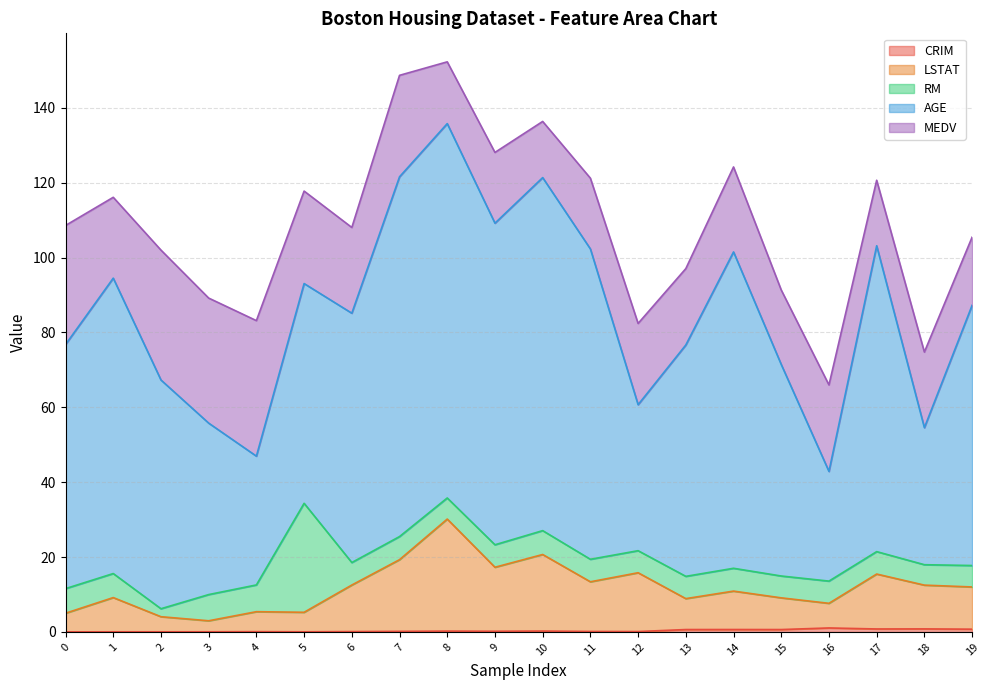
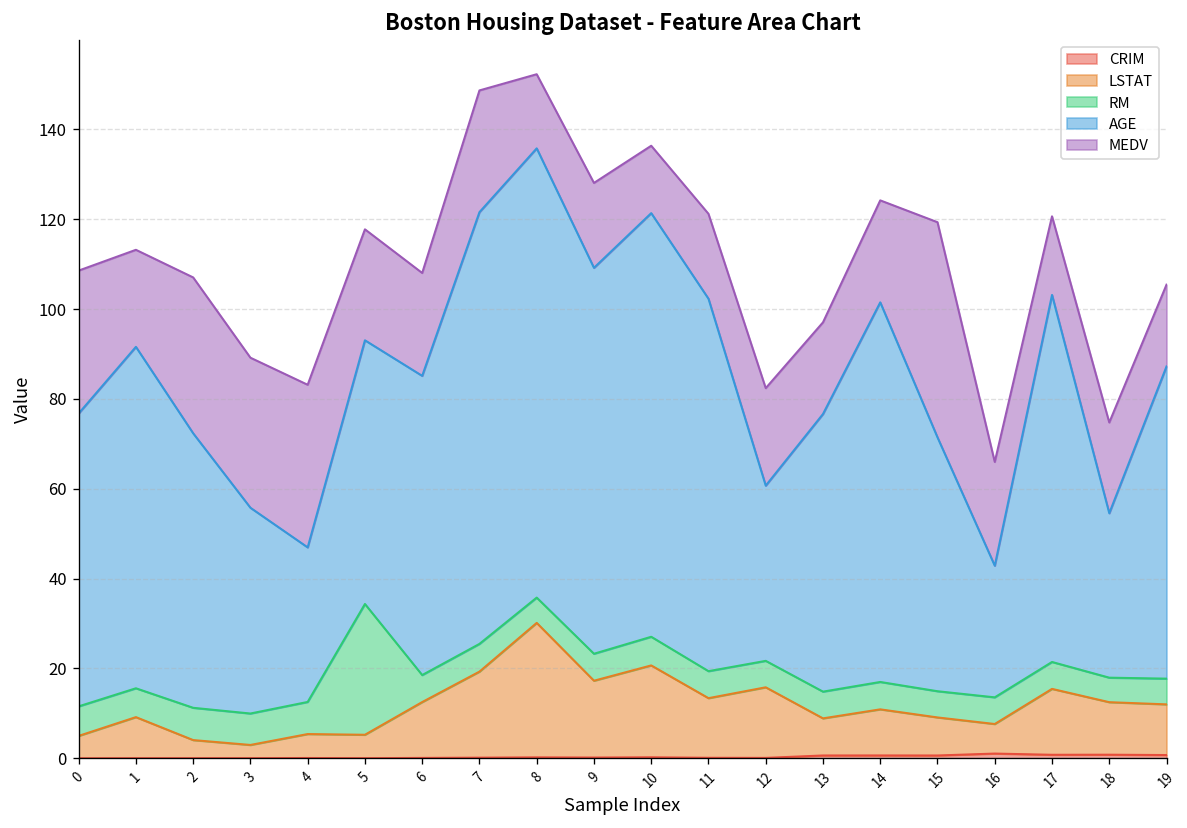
  {
    "RM": {
      "0": 7,
      "1": 6,
-     "2": 2,
+     "2": 7,
      "3": 7,
      "4": 7,
      "5": 29,
      "6": 6,
      "7": 6,
      "8": 6,
      "9": 6,
      "10": 6,
      "11": 6,
      "12": 6,
      "13": 6,
      "14": 6,
      "15": 6,
      "16": 6,
      "17": 6,
      "18": 5,
      "19": 6
    },
    "AGE": {
      "0": 65,
-     "1": 79,
+     "1": 76,
      "2": 61,
      "3": 46,
      "4": 34,
      "5": 59,
      "6": 67,
      "7": 96,
      "8": 100,
      "9": 86,
      "10": 94,
      "11": 83,
      "12": 39,
      "13": 62,
      "14": 85,
      "15": 56,
      "16": 29,
      "17": 82,
      "18": 37,
      "19": 70
    },
    "MEDV": {
      "0": 32,
      "1": 22,
      "2": 35,
      "3": 33,
      "4": 36,
      "5": 25,
      "6": 23,
      "7": 27,
      "8": 17,
      "9": 19,
      "10": 15,
      "11": 19,
      "12": 22,
      "13": 20,
      "14": 23,
-     "15": 20,
+     "15": 48,
      "16": 23,
      "17": 18,
      "18": 20,
      "19": 18
    }
  }
